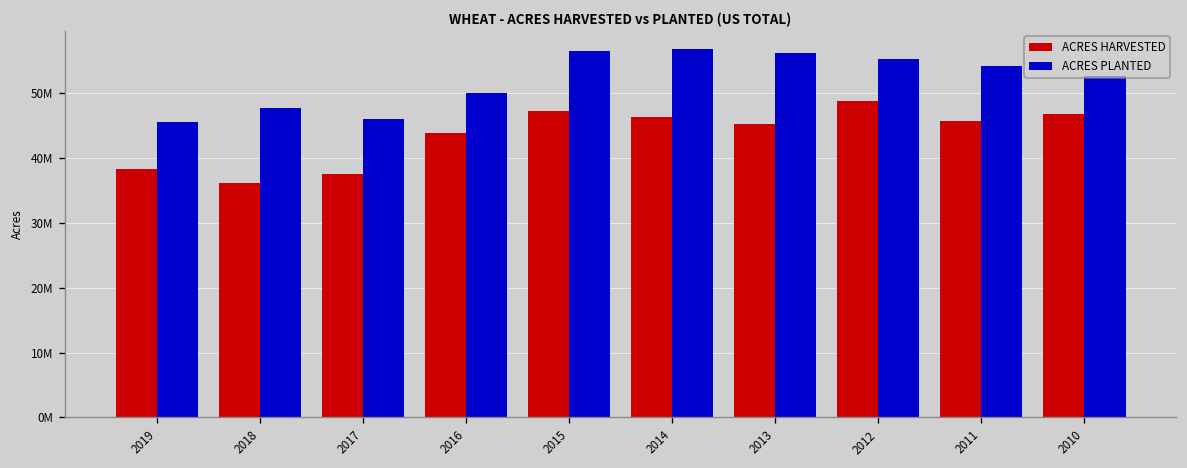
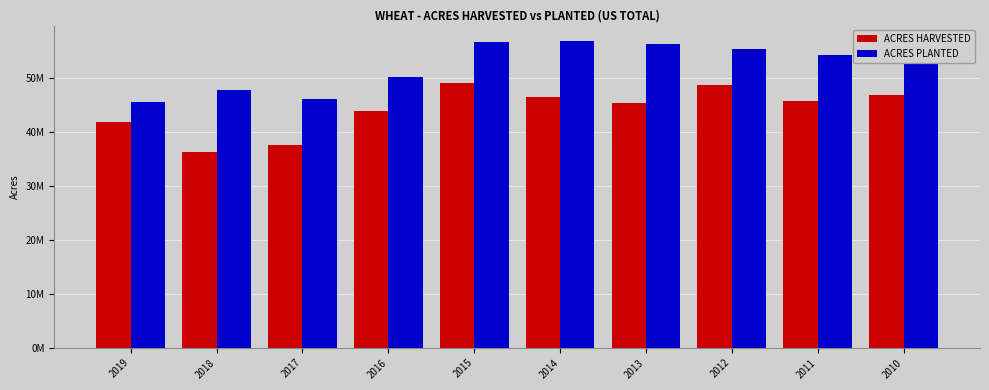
  {
    "ACRES HARVESTED": {
-     "2019": 38000000,
+     "2019": 42000000,
      "2018": 36000000,
      "2017": 38000000,
      "2016": 44000000,
-     "2015": 47000000,
+     "2015": 49000000,
      "2014": 46000000,
      "2013": 45000000,
      "2012": 49000000,
      "2011": 46000000,
      "2010": 47000000
    },
    "ACRES PLANTED": {
      "2019": 46000000,
      "2018": 48000000,
      "2017": 46000000,
      "2016": 50000000,
      "2015": 57000000,
      "2014": 57000000,
      "2013": 56000000,
      "2012": 55000000,
      "2011": 54000000,
      "2010": 53000000
    }
  }
